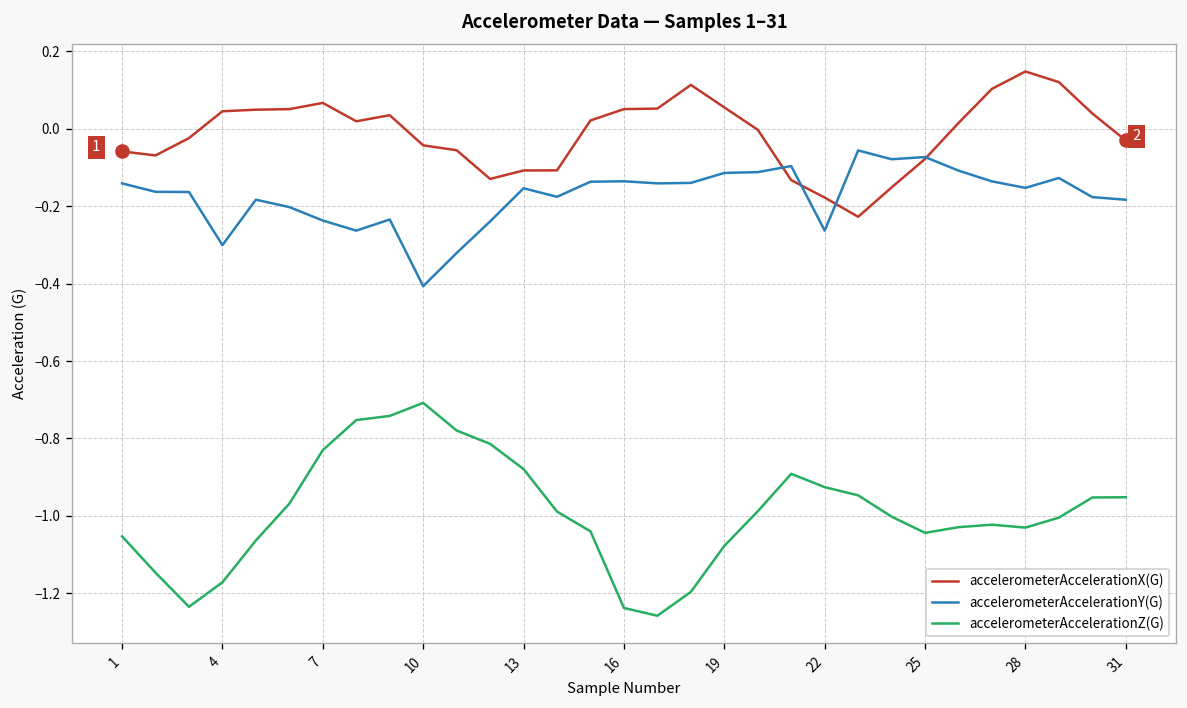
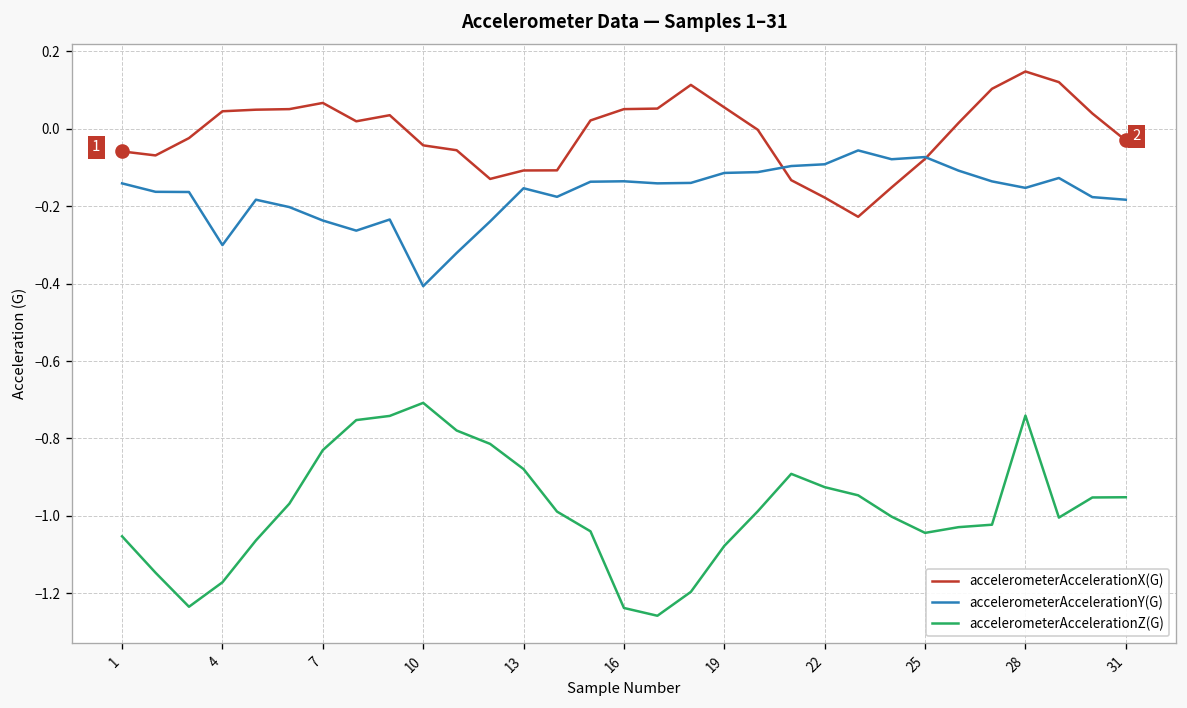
  {
    "accelerometerAccelerationY(G)": {
      "1": -0.14,
      "4": -0.30,
      "7": -0.24,
      "10": -0.41,
      "13": -0.15,
      "16": -0.14,
      "19": -0.11,
-     "22": -0.26,
+     "22": -0.09,
      "28": -0.15,
      "31": -0.18
    },
    "accelerometerAccelerationZ(G)": {
      "1": -1.05,
      "4": -1.17,
      "7": -0.83,
      "10": -0.71,
      "13": -0.88,
      "16": -1.24,
      "19": -1.08,
      "22": -0.93,
      "25": -1.04,
-     "28": -1.03,
+     "28": -0.74,
      "31": -0.95
    }
  }
